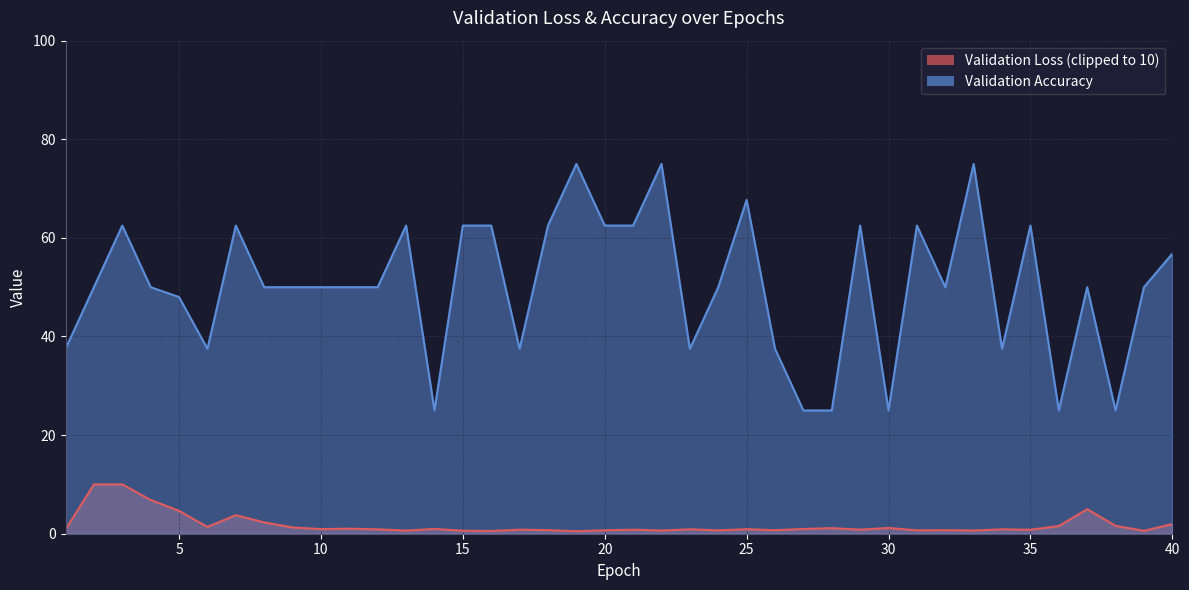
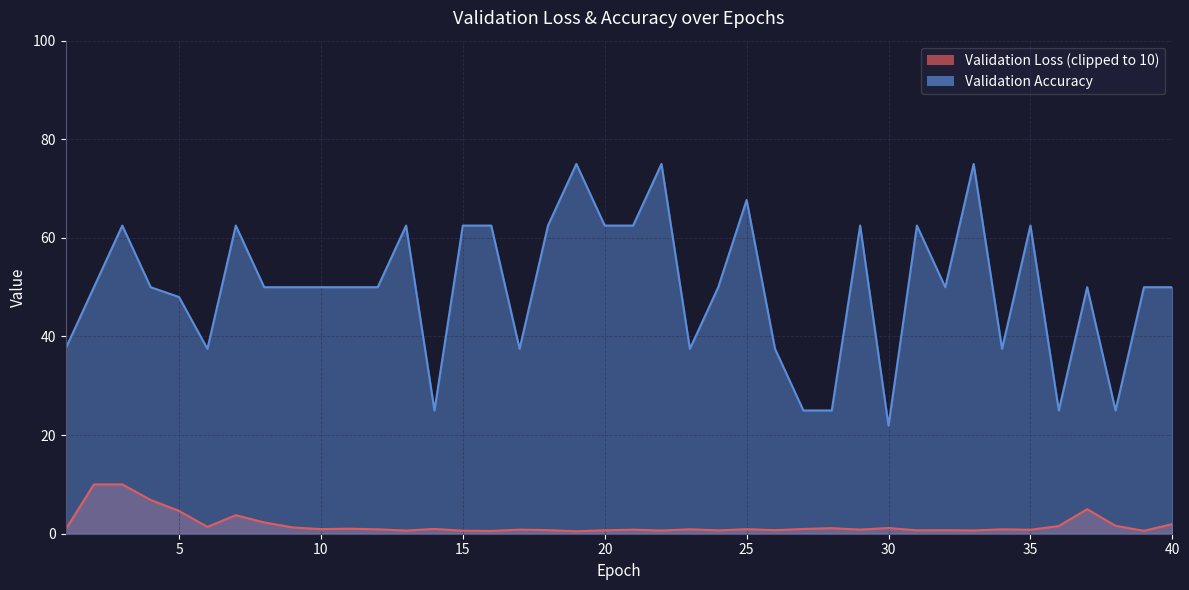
  {
    "Validation Accuracy": {
      "5": 48,
      "10": 50,
      "15": 63,
      "20": 63,
      "25": 68,
-     "30": 25,
+     "30": 22,
      "35": 63,
-     "40": 57
+     "40": 50
    }
  }
